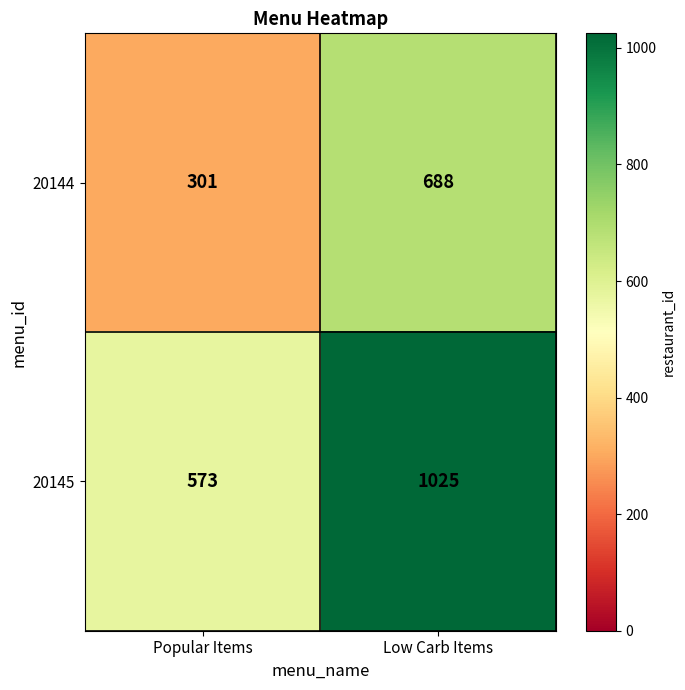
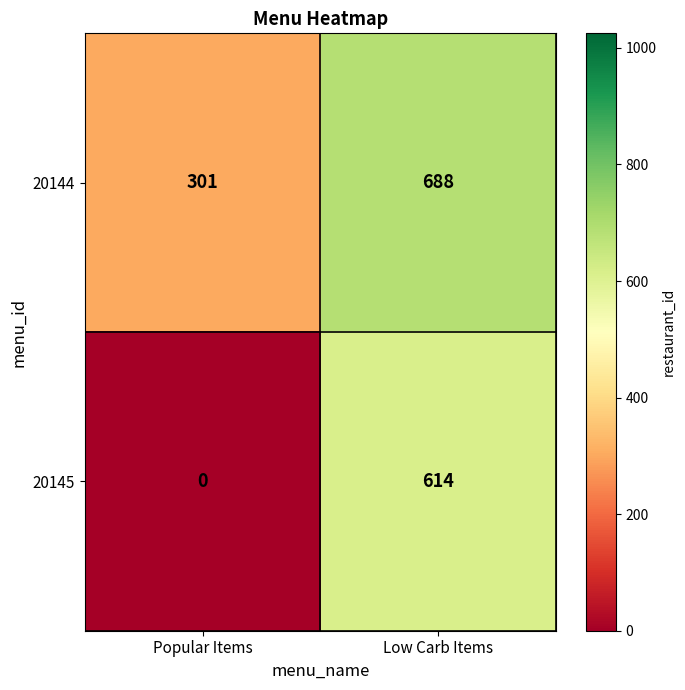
  {
    "20144": {
      "Popular Items": 301,
      "Low Carb Items": 688
    },
    "20145": {
-     "Popular Items": 573,
-     "Low Carb Items": 1025
+     "Popular Items": 0,
+     "Low Carb Items": 614
    }
  }
